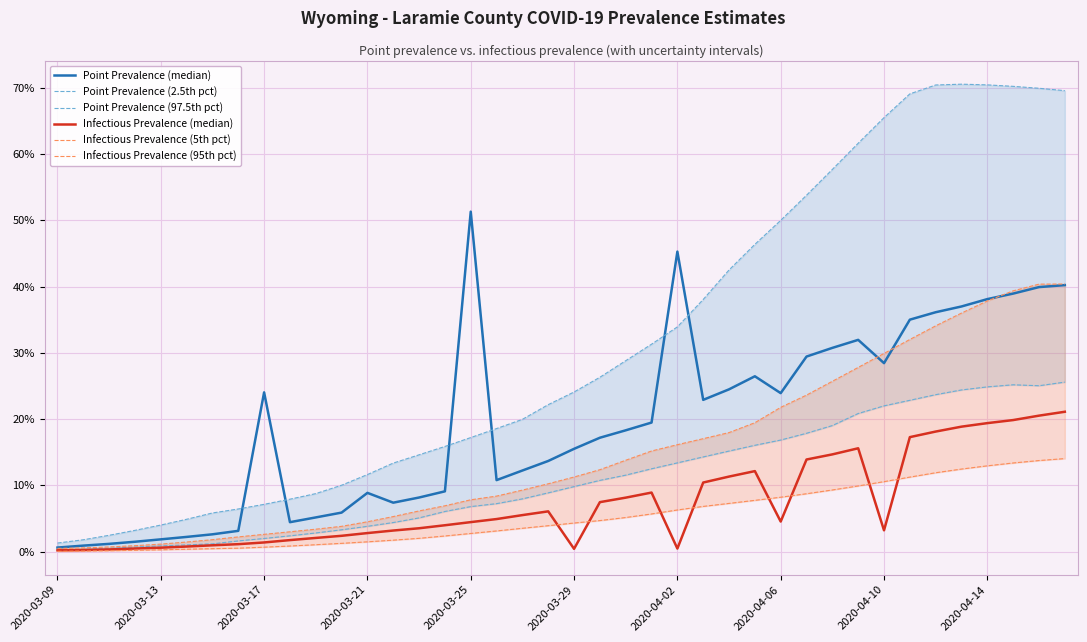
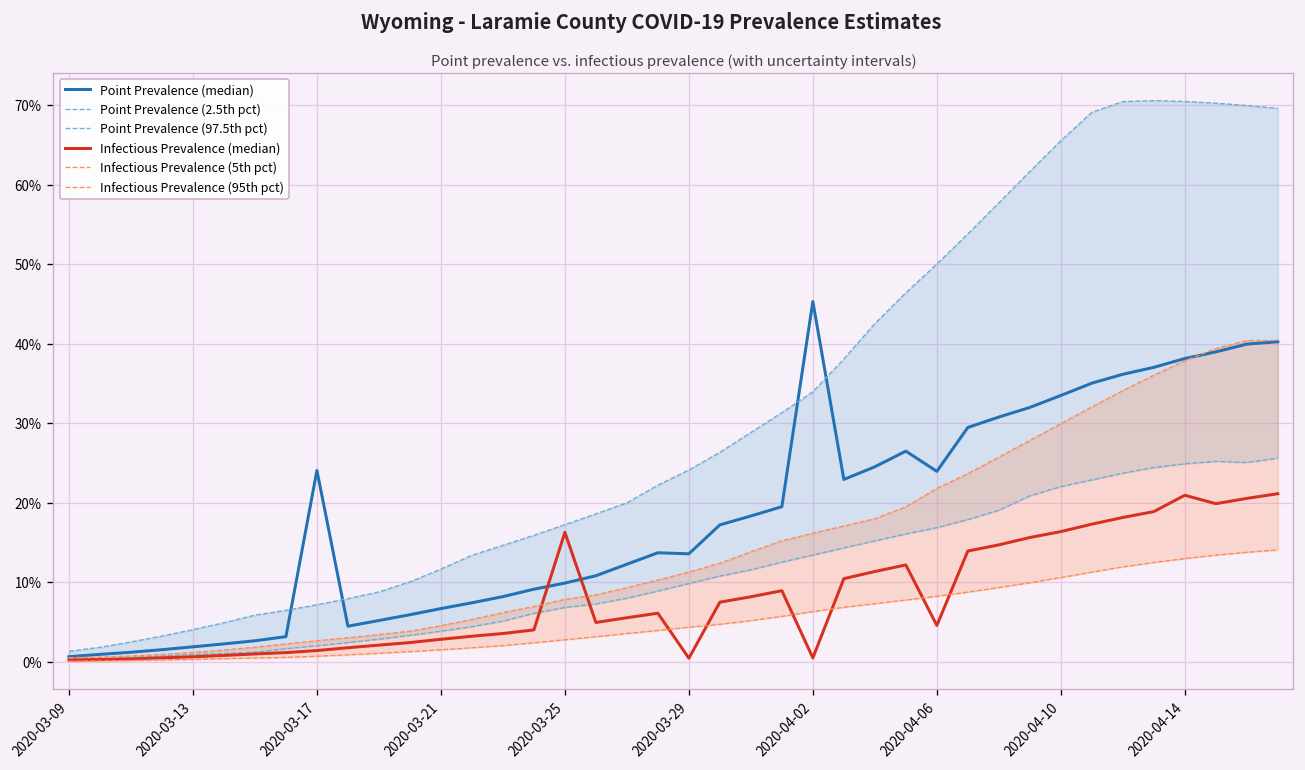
  {
    "Point Prevalence (median)": {
      "2020-03-13": "2%",
      "2020-03-17": "24%",
-     "2020-03-21": "9%",
-     "2020-03-25": "51%",
-     "2020-03-29": "16%",
+     "2020-03-21": "7%",
+     "2020-03-25": "10%",
+     "2020-03-29": "14%",
      "2020-04-02": "45%",
      "2020-04-06": "24%",
-     "2020-04-10": "28%"
+     "2020-04-10": "33%"
    },
    "Infectious Prevalence (median)": {
      "2020-03-17": "1%",
      "2020-03-21": "3%",
-     "2020-03-25": "4%",
+     "2020-03-25": "16%",
      "2020-03-29": "0%",
      "2020-04-02": "0%",
      "2020-04-06": "5%",
-     "2020-04-10": "3%",
-     "2020-04-14": "19%"
+     "2020-04-10": "16%",
+     "2020-04-14": "21%"
    }
  }
